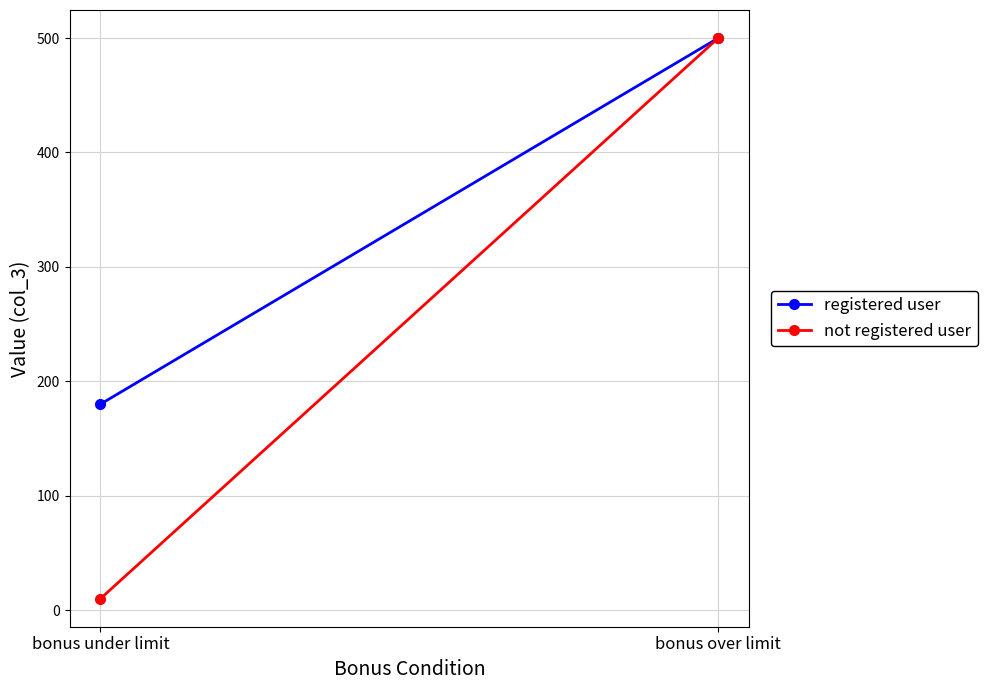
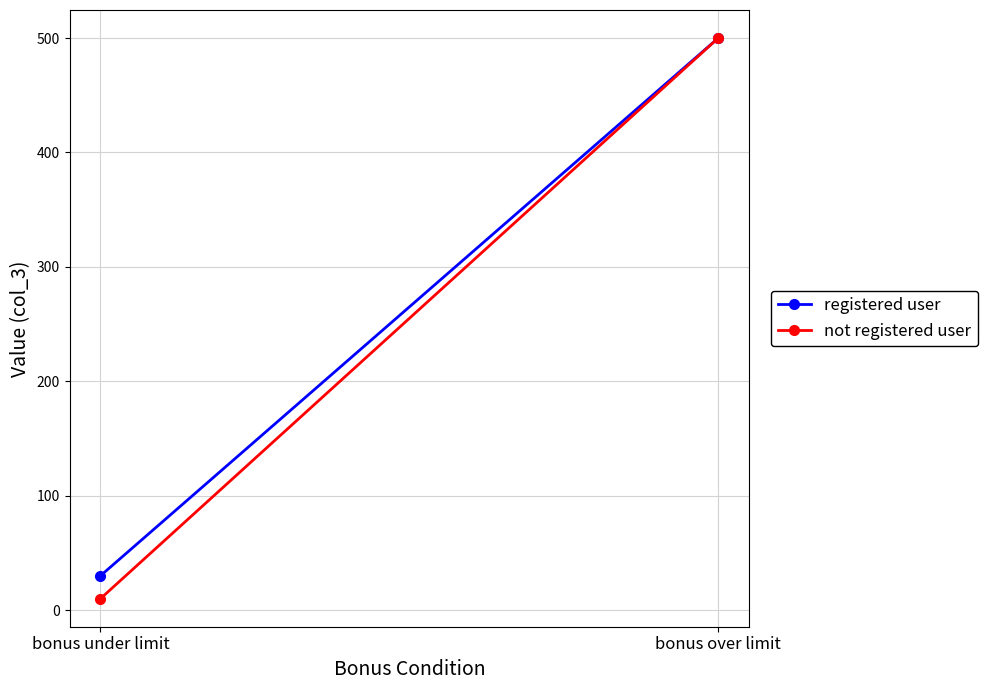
  {
    "registered user": {
-     "bonus under limit": 180
+     "bonus under limit": 30
    },
    "not registered user": {
      "bonus under limit": 10
    }
  }
